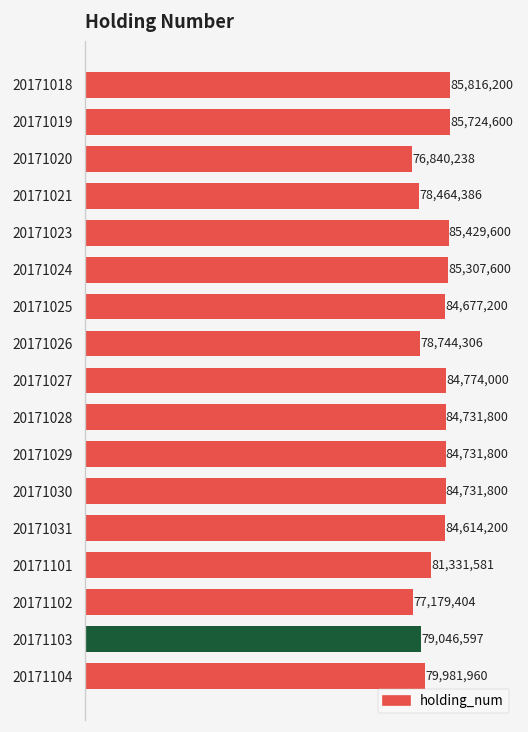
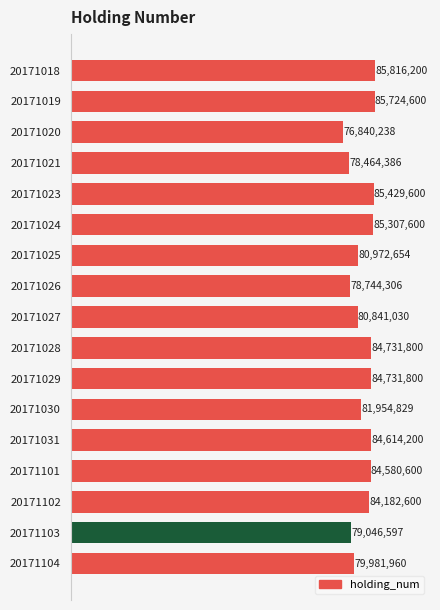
  {
    "20171018": "85,816,200",
    "20171019": "85,724,600",
    "20171020": "76,840,238",
    "20171021": "78,464,386",
    "20171023": "85,429,600",
    "20171024": "85,307,600",
-   "20171025": "84,677,200",
+   "20171025": "80,972,654",
    "20171026": "78,744,306",
-   "20171027": "84,774,000",
+   "20171027": "80,841,030",
    "20171028": "84,731,800",
    "20171029": "84,731,800",
-   "20171030": "84,731,800",
+   "20171030": "81,954,829",
    "20171031": "84,614,200",
-   "20171101": "81,331,581",
-   "20171102": "77,179,404",
+   "20171101": "84,580,600",
+   "20171102": "84,182,600",
    "20171103": "79,046,597",
    "20171104": "79,981,960"
  }
